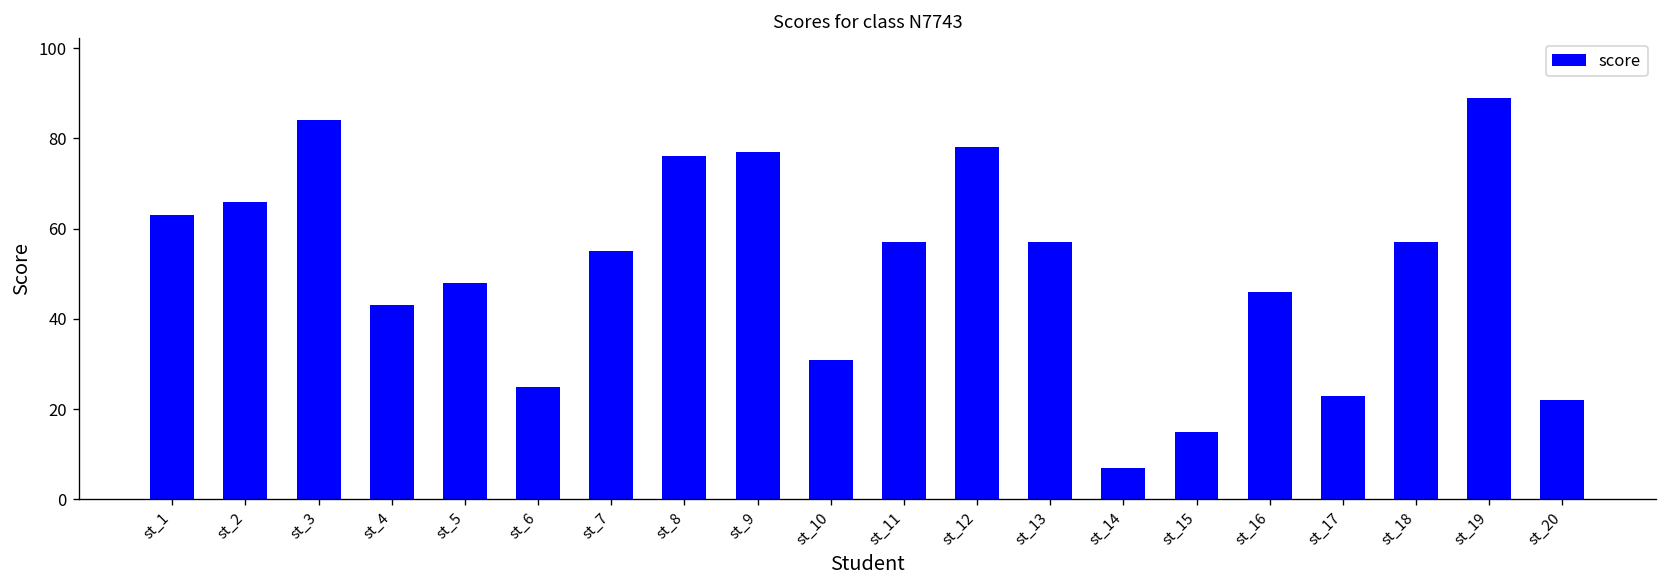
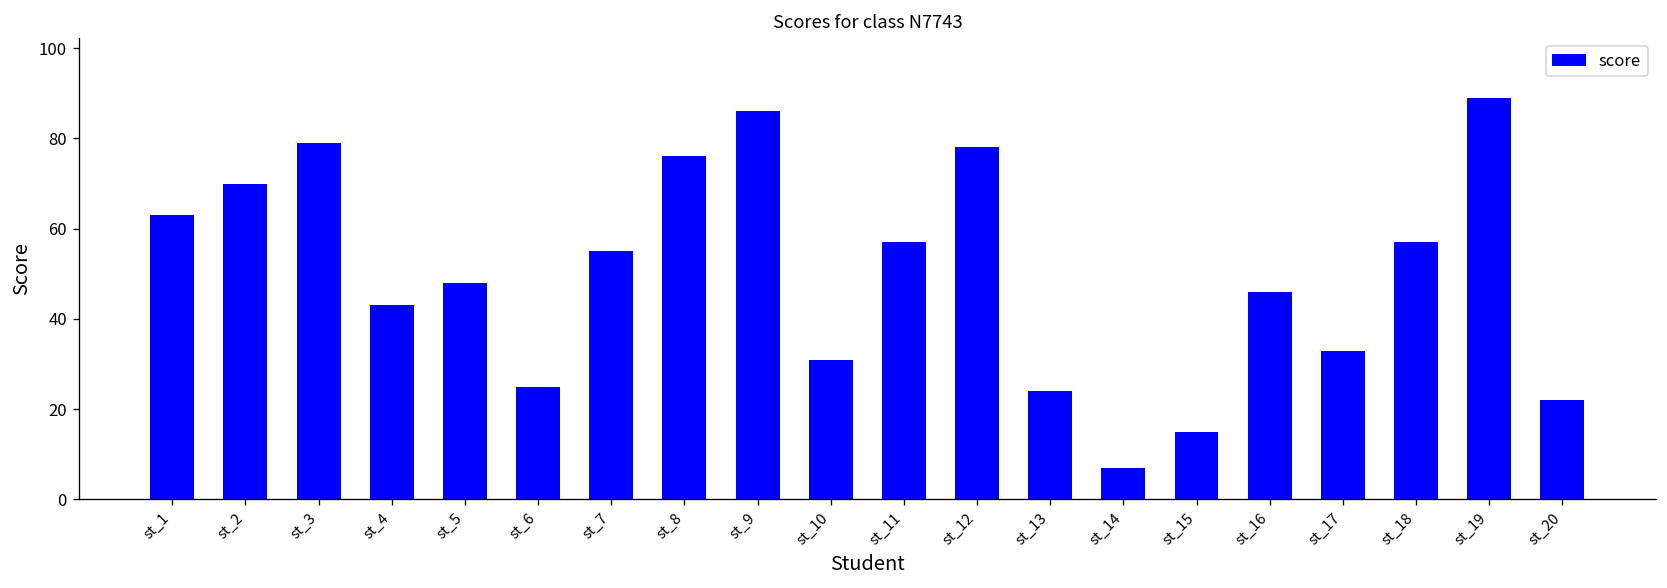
  {
    "st_1": 63,
-   "st_2": 66,
-   "st_3": 84,
+   "st_2": 70,
+   "st_3": 79,
    "st_4": 43,
    "st_5": 48,
    "st_6": 25,
    "st_7": 55,
    "st_8": 76,
-   "st_9": 77,
+   "st_9": 86,
    "st_10": 31,
    "st_11": 57,
    "st_12": 78,
-   "st_13": 57,
+   "st_13": 24,
    "st_14": 7,
    "st_15": 15,
    "st_16": 46,
-   "st_17": 23,
+   "st_17": 33,
    "st_18": 57,
    "st_19": 89,
    "st_20": 22
  }
